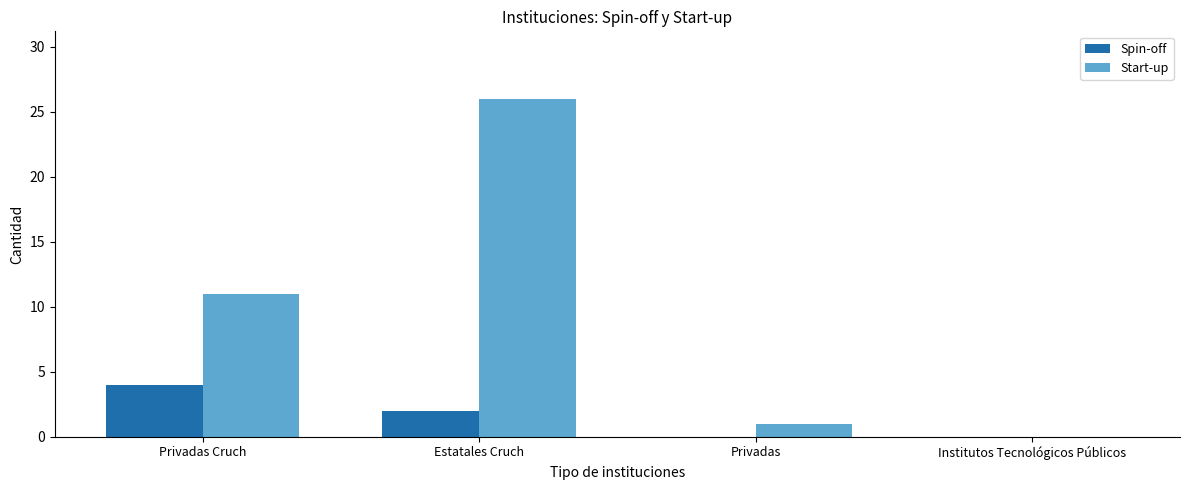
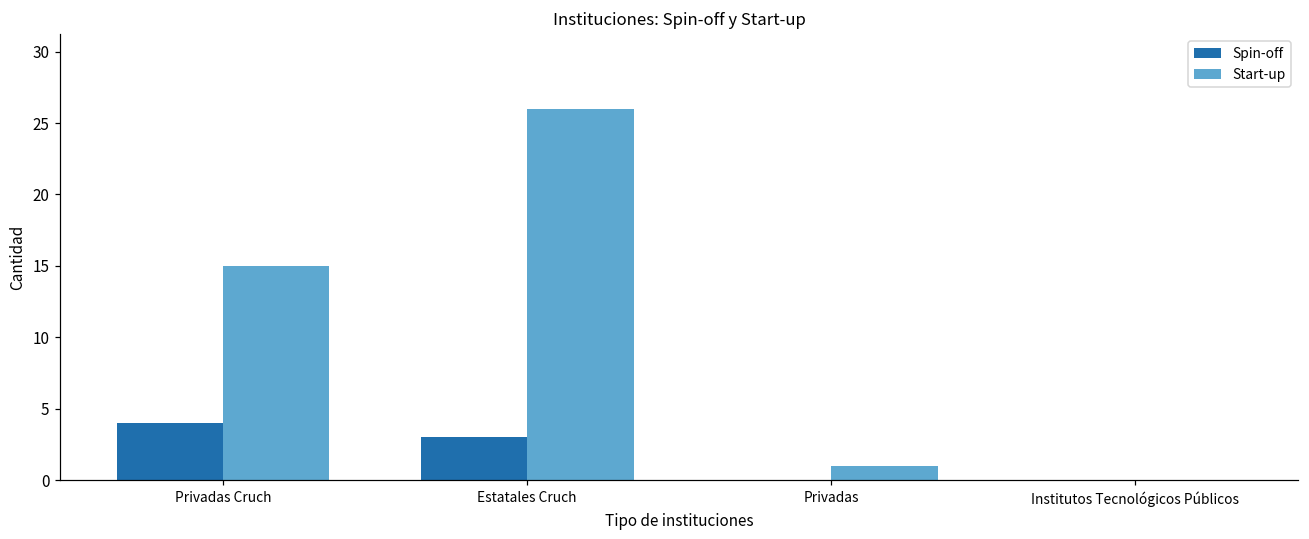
  {
    "Spin-off": {
      "Privadas Cruch": 4,
-     "Estatales Cruch": 2,
+     "Estatales Cruch": 3,
      "Privadas": 0,
      "Institutos Tecnológicos Públicos": 0
    },
    "Start-up": {
-     "Privadas Cruch": 11,
+     "Privadas Cruch": 15,
      "Estatales Cruch": 26,
      "Privadas": 1,
      "Institutos Tecnológicos Públicos": 0
    }
  }
